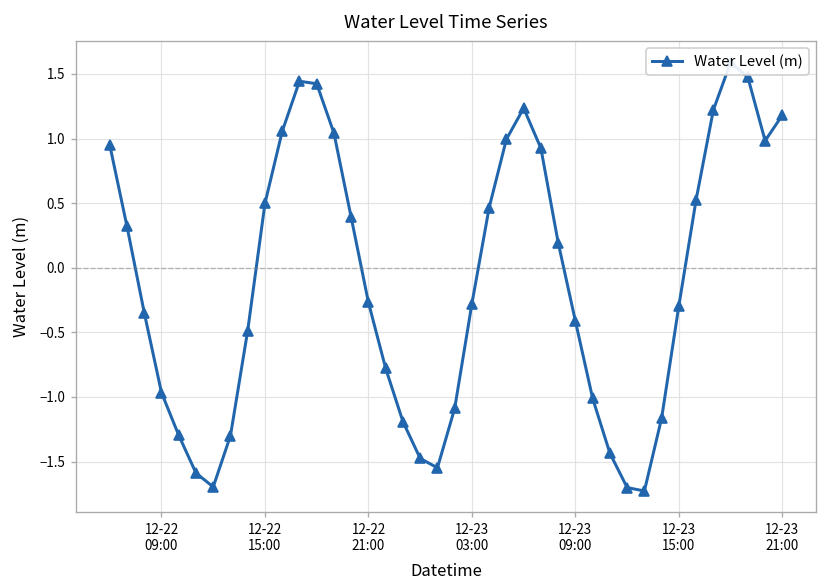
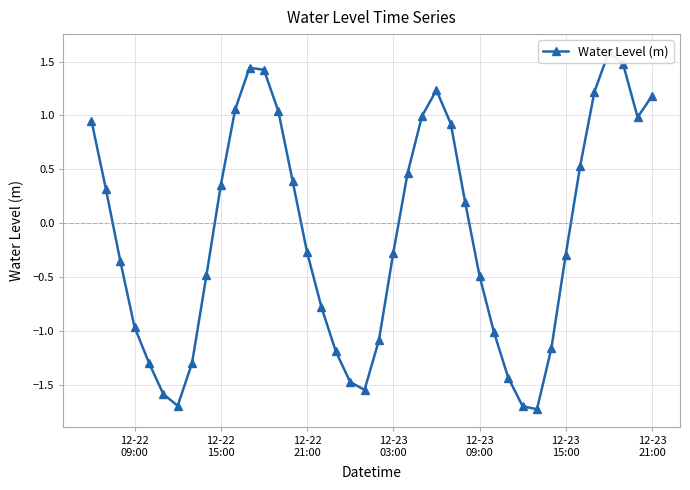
  {
    "12-22 09:00": -0.97,
-   "12-22 15:00": 0.50,
+   "12-22 15:00": 0.35,
    "12-22 21:00": -0.27,
    "12-23 03:00": -0.28,
-   "12-23 09:00": -0.41,
+   "12-23 09:00": -0.49,
    "12-23 15:00": -0.29,
    "12-23 21:00": 1.18
  }
